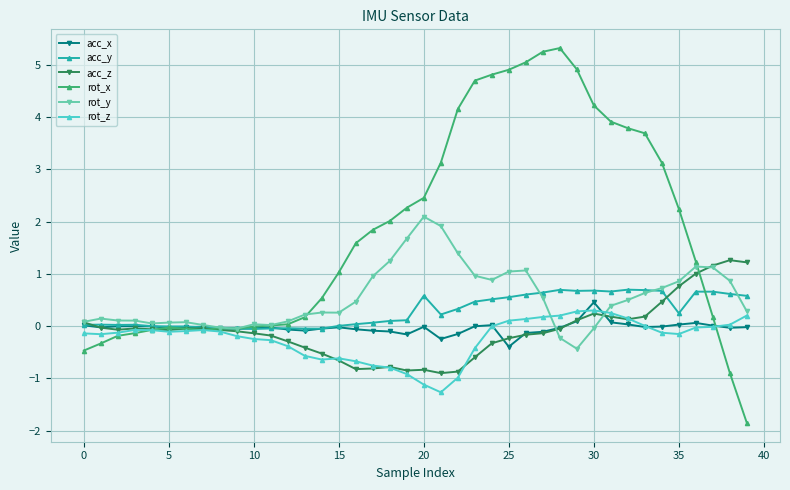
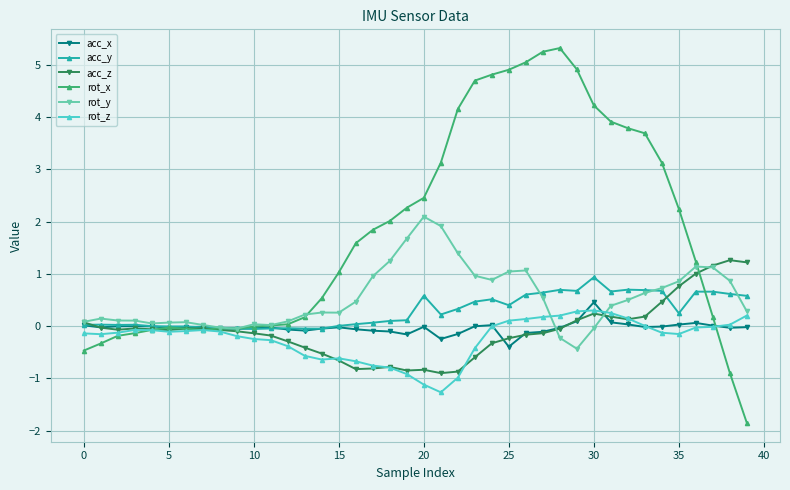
  {
    "acc_x": {
      "20": 0.0,
      "25": -0.4,
      "30": 0.5,
      "35": 0.0
    },
    "acc_y": {
      "20": 0.6,
-     "25": 0.6,
-     "30": 0.7,
+     "25": 0.4,
+     "30": 0.9,
      "35": 0.2
    }
  }
